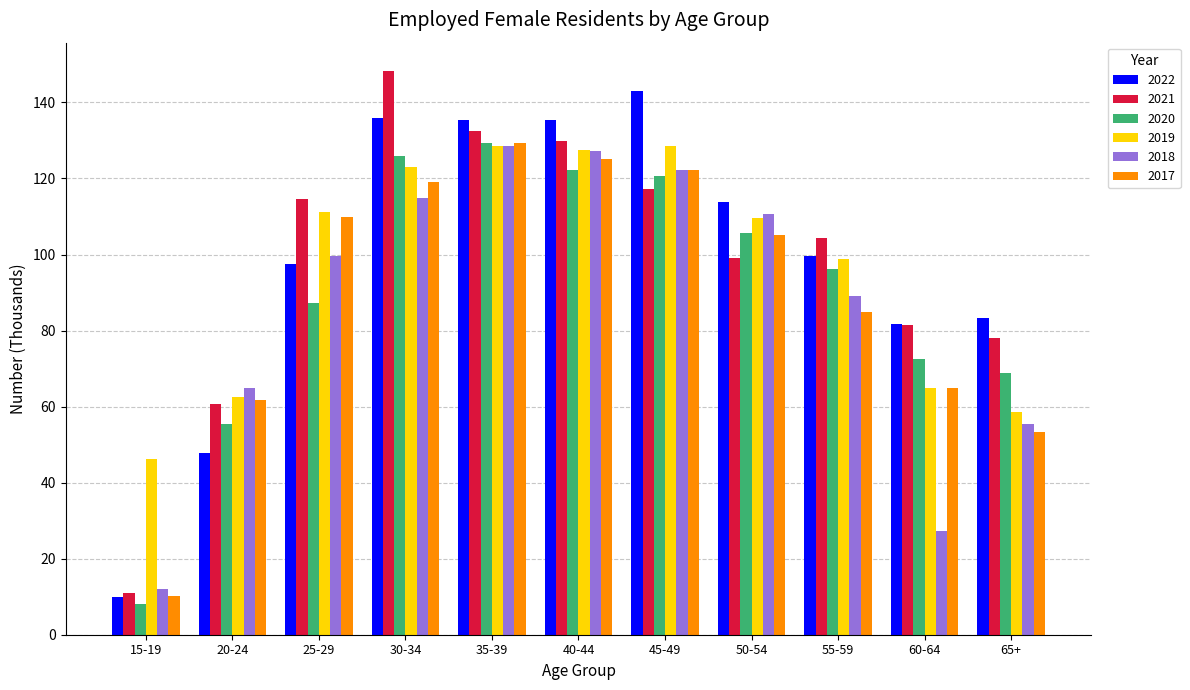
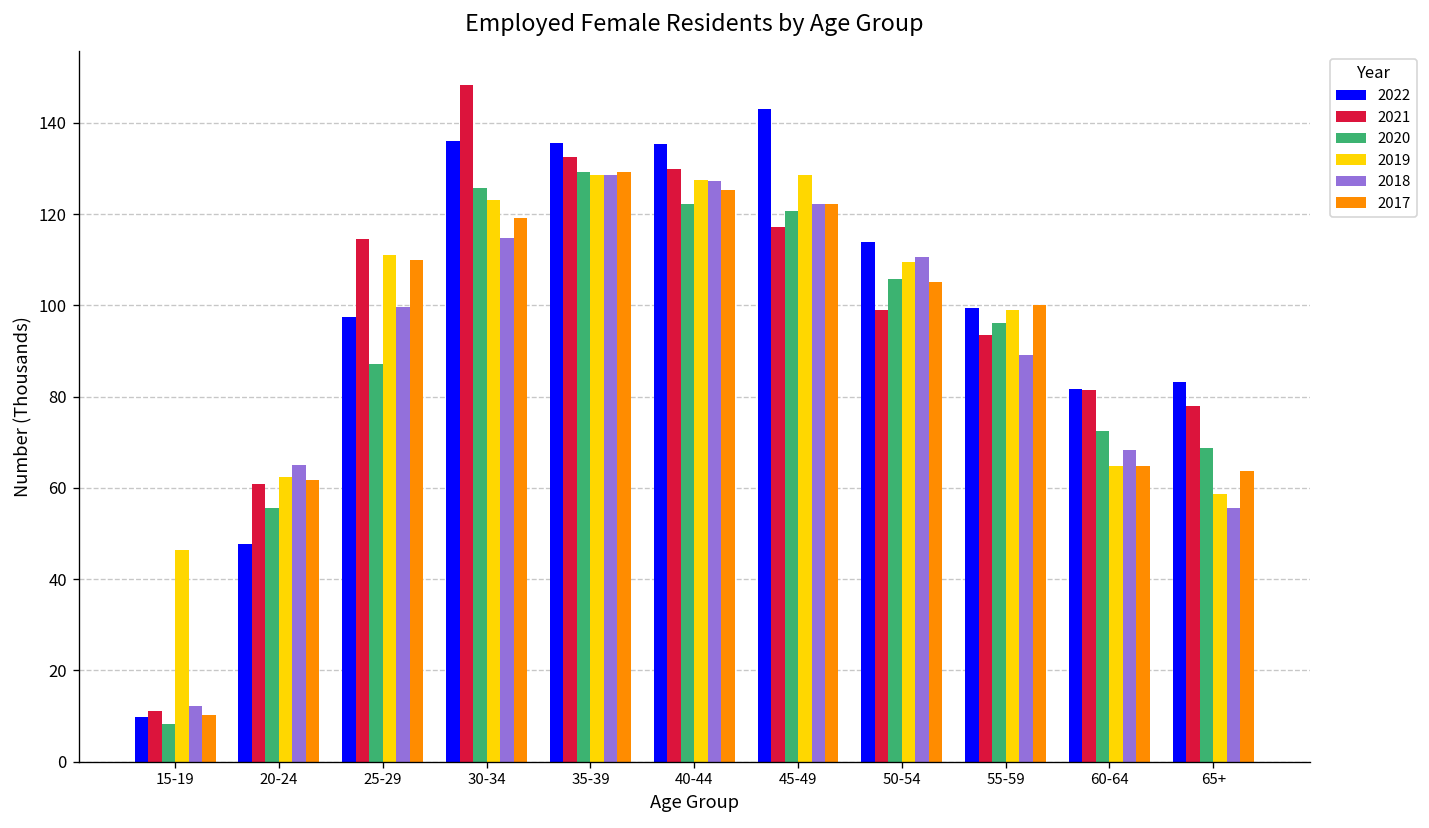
  {
    "2022": {
      "15-19": 10,
      "20-24": 48,
      "25-29": 98,
      "30-34": 136,
      "35-39": 136,
      "40-44": 135,
      "45-49": 143,
      "50-54": 114,
      "55-59": 100,
      "60-64": 82,
      "65+": 83
    },
    "2021": {
      "15-19": 11,
      "20-24": 61,
      "25-29": 115,
      "30-34": 148,
      "35-39": 133,
      "40-44": 130,
      "45-49": 117,
      "50-54": 99,
-     "55-59": 104,
+     "55-59": 94,
      "60-64": 81,
      "65+": 78
    },
    "2020": {
      "15-19": 8,
      "20-24": 56,
      "25-29": 87,
      "30-34": 126,
      "35-39": 129,
      "40-44": 122,
      "45-49": 121,
      "50-54": 106,
      "55-59": 96,
      "60-64": 72,
      "65+": 69
    },
    "2019": {
      "15-19": 46,
      "20-24": 63,
      "25-29": 111,
      "30-34": 123,
      "35-39": 129,
      "40-44": 127,
      "45-49": 129,
      "50-54": 110,
      "55-59": 99,
      "60-64": 65,
      "65+": 59
    },
    "2018": {
      "15-19": 12,
      "20-24": 65,
      "25-29": 100,
      "30-34": 115,
      "35-39": 129,
      "40-44": 127,
      "45-49": 122,
      "50-54": 111,
      "55-59": 89,
-     "60-64": 27,
+     "60-64": 68,
      "65+": 56
    },
    "2017": {
      "15-19": 10,
      "20-24": 62,
      "25-29": 110,
      "30-34": 119,
      "35-39": 129,
      "40-44": 125,
      "45-49": 122,
      "50-54": 105,
-     "55-59": 85,
+     "55-59": 100,
      "60-64": 65,
-     "65+": 53
+     "65+": 64
    }
  }
